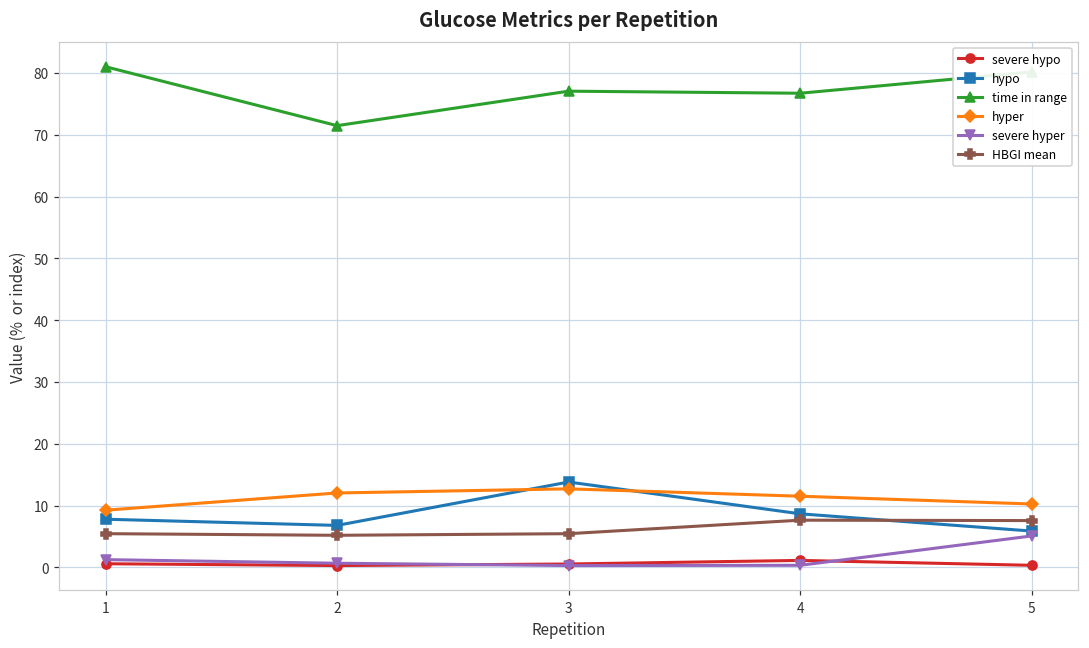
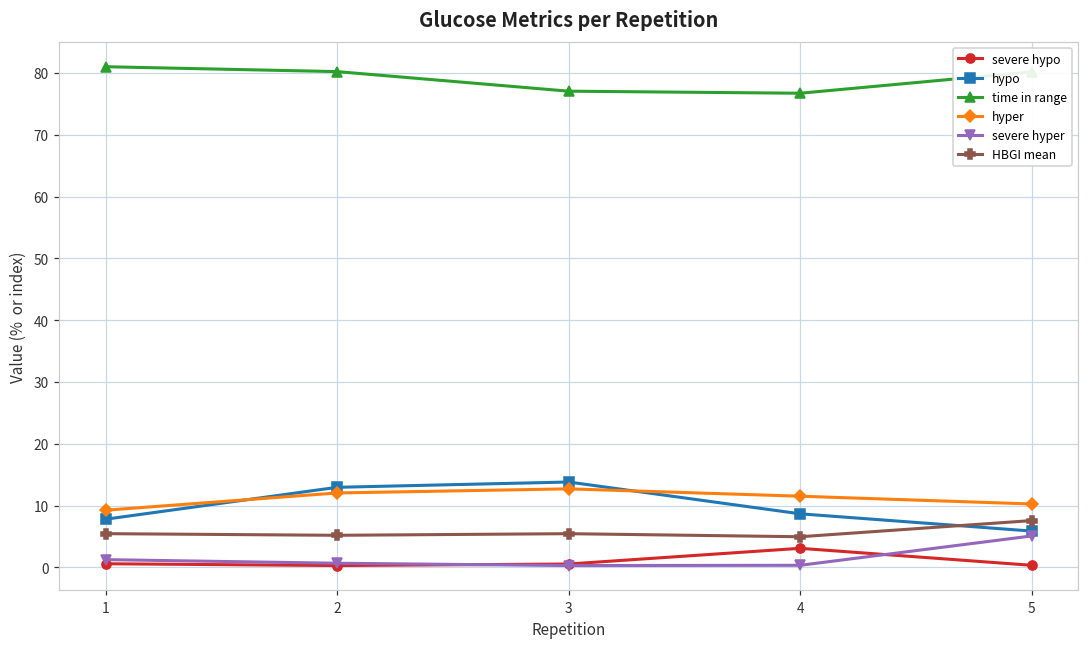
  {
    "severe hypo": {
      "1": 1,
-     "4": 1,
+     "4": 3,
      "5": 0
    },
    "hypo": {
      "1": 8,
-     "2": 7,
+     "2": 13,
      "3": 14,
      "4": 9,
      "5": 6
    },
    "time in range": {
      "1": 81,
-     "2": 71,
+     "2": 80,
      "3": 77,
      "4": 77
    },
    "hyper": {
      "1": 9,
      "2": 12,
      "3": 13,
      "4": 12,
      "5": 10
    },
    "severe hyper": {
      "1": 1,
      "4": 0,
      "5": 5
    },
    "HBGI mean": {
      "1": 5,
      "2": 5,
      "3": 5,
-     "4": 8,
+     "4": 5,
      "5": 8
    }
  }
